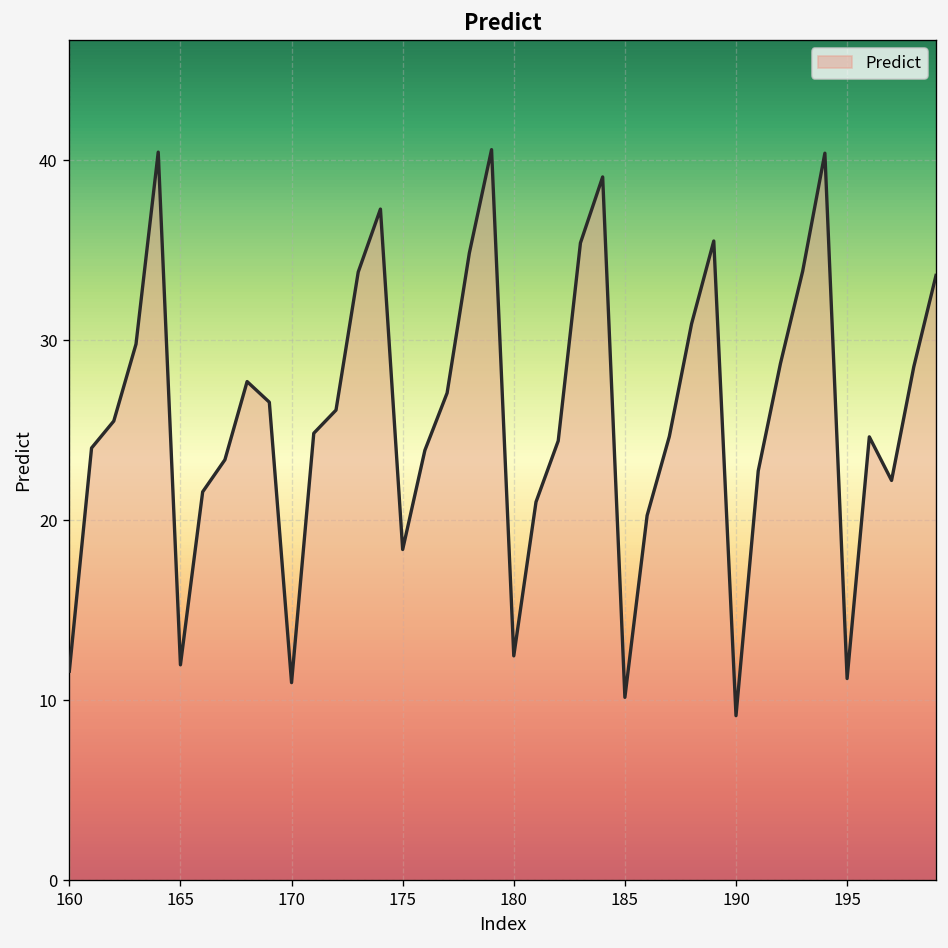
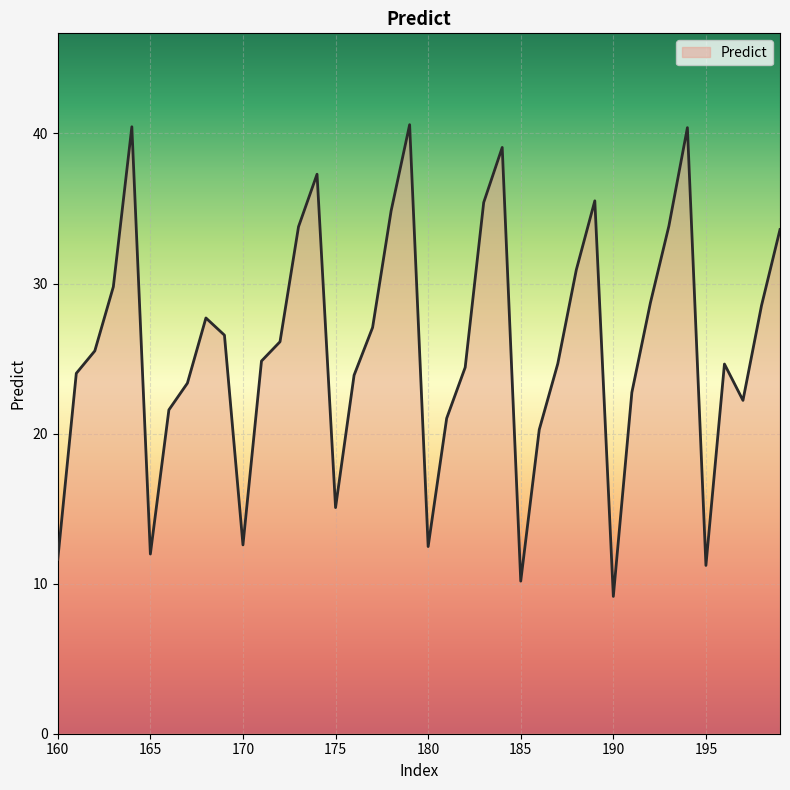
  {
    "160": 11.6,
    "165": 12.0,
-   "170": 11.0,
-   "175": 18.4,
+   "170": 12.6,
+   "175": 15.1,
    "180": 12.5,
    "185": 10.2,
    "190": 9.1,
    "195": 11.2
  }
